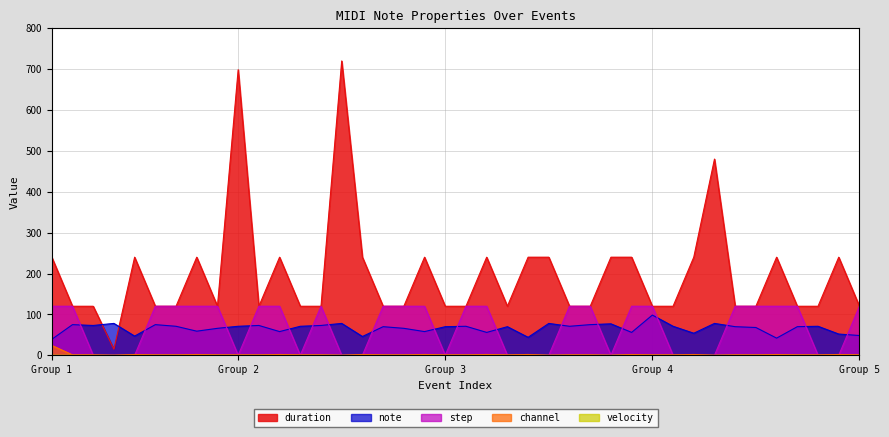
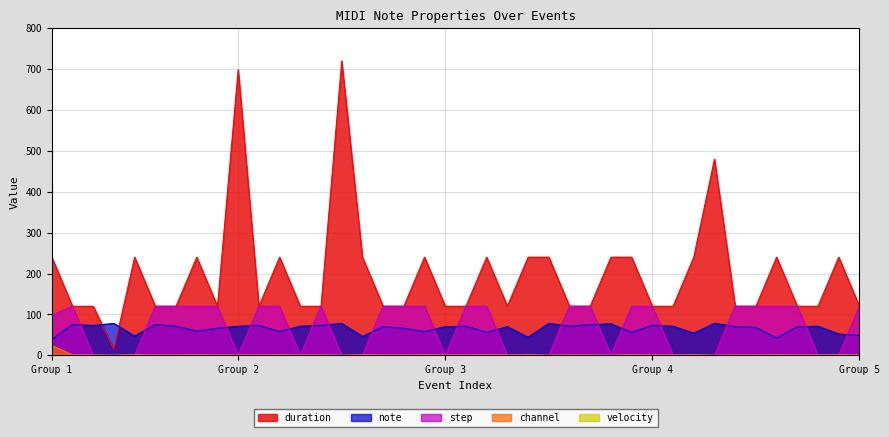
  {
    "duration": {
      "Group 1": 240,
      "Group 2": 700,
      "Group 3": 120
    },
    "note": {
      "Group 1": 40,
      "Group 2": 70,
      "Group 3": 70,
-     "Group 4": 100,
+     "Group 4": 70,
      "Group 5": 50
    },
    "step": {
-     "Group 1": 120
+     "Group 1": 100
    },
    "channel": {
      "Group 1": 20
    },
    "velocity": {
      "Group 1": 0
    }
  }
